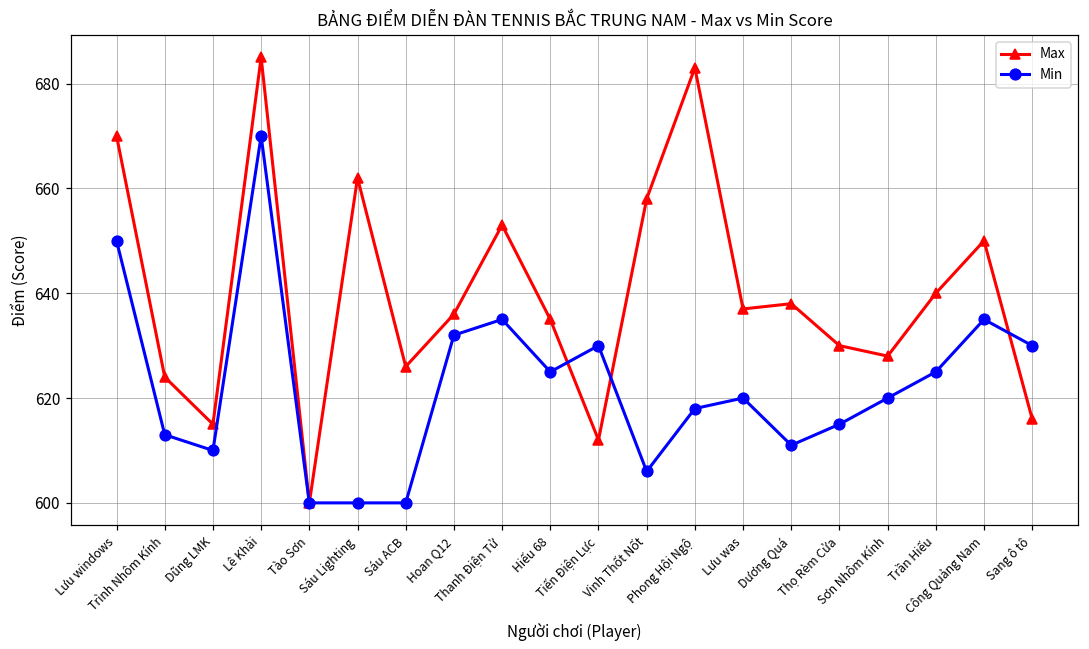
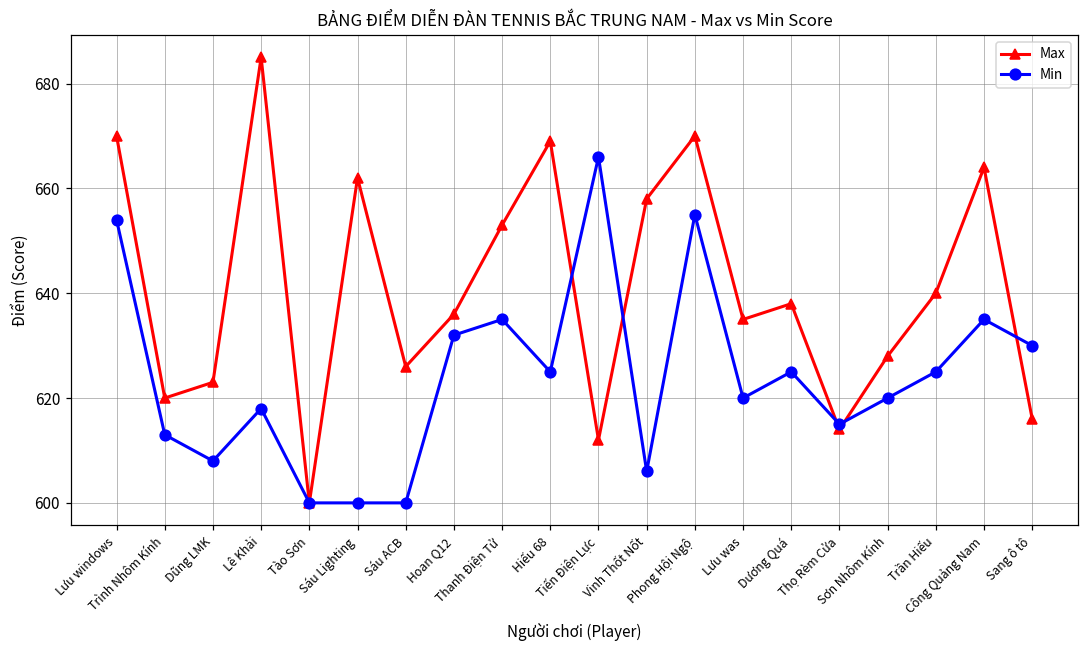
  {
    "Max": {
      "Lưu windows": 670,
-     "Trình Nhôm Kính": 624,
-     "Dũng LMK": 615,
+     "Trình Nhôm Kính": 620,
+     "Dũng LMK": 623,
      "Lê Khải": 685,
      "Sáu Lighting": 662,
      "Sáu ACB": 626,
      "Hoan Q12": 636,
      "Thanh Điện Tử": 653,
-     "Hiếu 68": 635,
+     "Hiếu 68": 669,
      "Tiến Điện Lực": 612,
      "Vinh Thốt Nốt": 658,
-     "Phong Hội Ngộ": 683,
-     "Lưu was": 637,
+     "Phong Hội Ngộ": 670,
+     "Lưu was": 635,
      "Dương Quá": 638,
-     "Thọ Rèm Cửa": 630,
+     "Thọ Rèm Cửa": 614,
      "Sơn Nhôm Kính": 628,
      "Trần Hiếu": 640,
-     "Công Quảng Nam": 650,
+     "Công Quảng Nam": 664,
      "Sang ô tô": 616
    },
    "Min": {
-     "Lưu windows": 650,
+     "Lưu windows": 654,
      "Trình Nhôm Kính": 613,
-     "Dũng LMK": 610,
-     "Lê Khải": 670,
+     "Dũng LMK": 608,
+     "Lê Khải": 618,
      "Sáu Lighting": 600,
      "Sáu ACB": 600,
      "Hoan Q12": 632,
      "Thanh Điện Tử": 635,
      "Hiếu 68": 625,
-     "Tiến Điện Lực": 630,
+     "Tiến Điện Lực": 666,
      "Vinh Thốt Nốt": 606,
-     "Phong Hội Ngộ": 618,
+     "Phong Hội Ngộ": 655,
      "Lưu was": 620,
-     "Dương Quá": 611,
+     "Dương Quá": 625,
      "Thọ Rèm Cửa": 615,
      "Sơn Nhôm Kính": 620,
      "Trần Hiếu": 625,
      "Công Quảng Nam": 635,
      "Sang ô tô": 630
    }
  }
